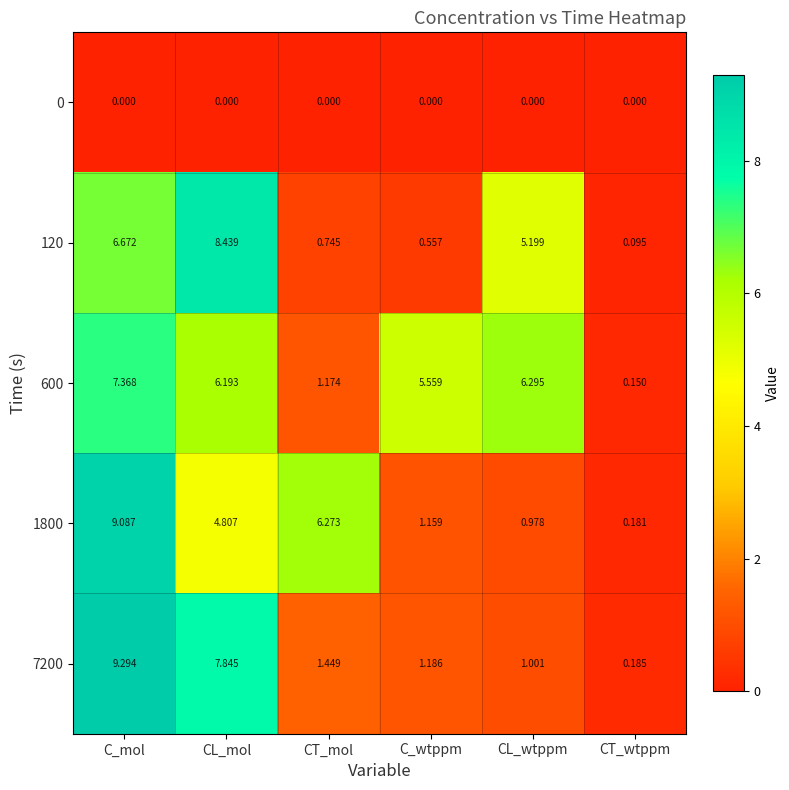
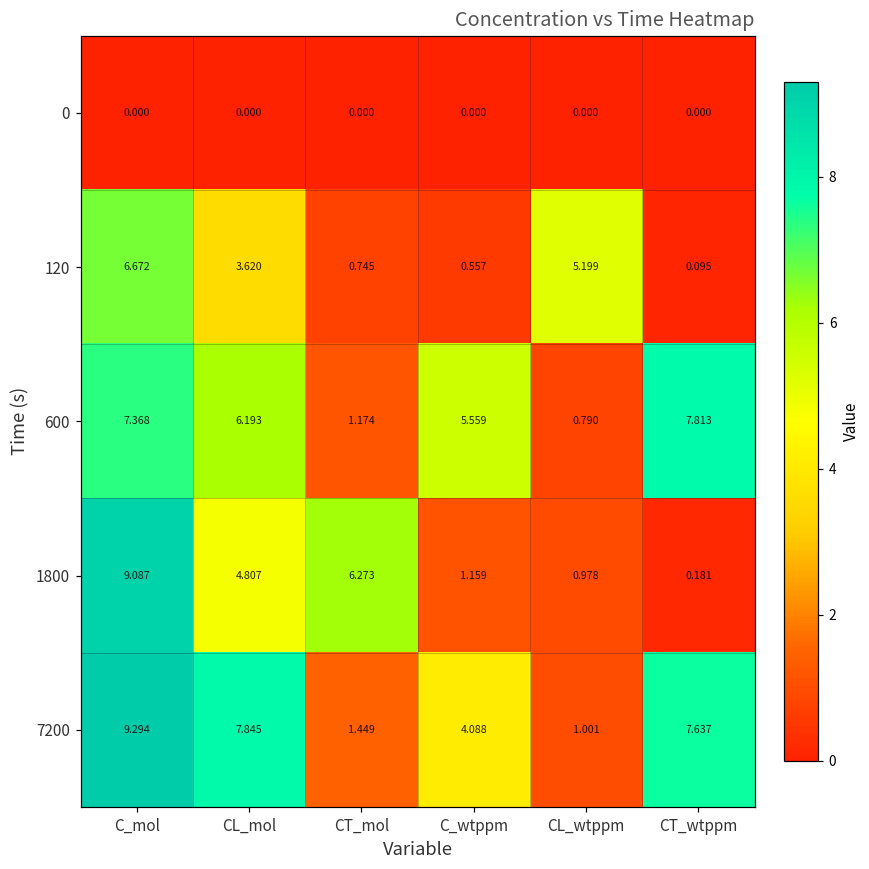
  {
    "0": {
      "C_mol": 0.000,
      "CL_mol": 0.000,
      "CT_mol": 0.000,
      "C_wtppm": 0.000,
      "CL_wtppm": 0.000,
      "CT_wtppm": 0.000
    },
    "120": {
      "C_mol": 6.672,
-     "CL_mol": 8.439,
+     "CL_mol": 3.620,
      "CT_mol": 0.745,
      "C_wtppm": 0.557,
      "CL_wtppm": 5.199,
      "CT_wtppm": 0.095
    },
    "600": {
      "C_mol": 7.368,
      "CL_mol": 6.193,
      "CT_mol": 1.174,
      "C_wtppm": 5.559,
-     "CL_wtppm": 6.295,
-     "CT_wtppm": 0.150
+     "CL_wtppm": 0.790,
+     "CT_wtppm": 7.813
    },
    "1800": {
      "C_mol": 9.087,
      "CL_mol": 4.807,
      "CT_mol": 6.273,
      "C_wtppm": 1.159,
      "CL_wtppm": 0.978,
      "CT_wtppm": 0.181
    },
    "7200": {
      "C_mol": 9.294,
      "CL_mol": 7.845,
      "CT_mol": 1.449,
-     "C_wtppm": 1.186,
+     "C_wtppm": 4.088,
      "CL_wtppm": 1.001,
-     "CT_wtppm": 0.185
+     "CT_wtppm": 7.637
    }
  }
